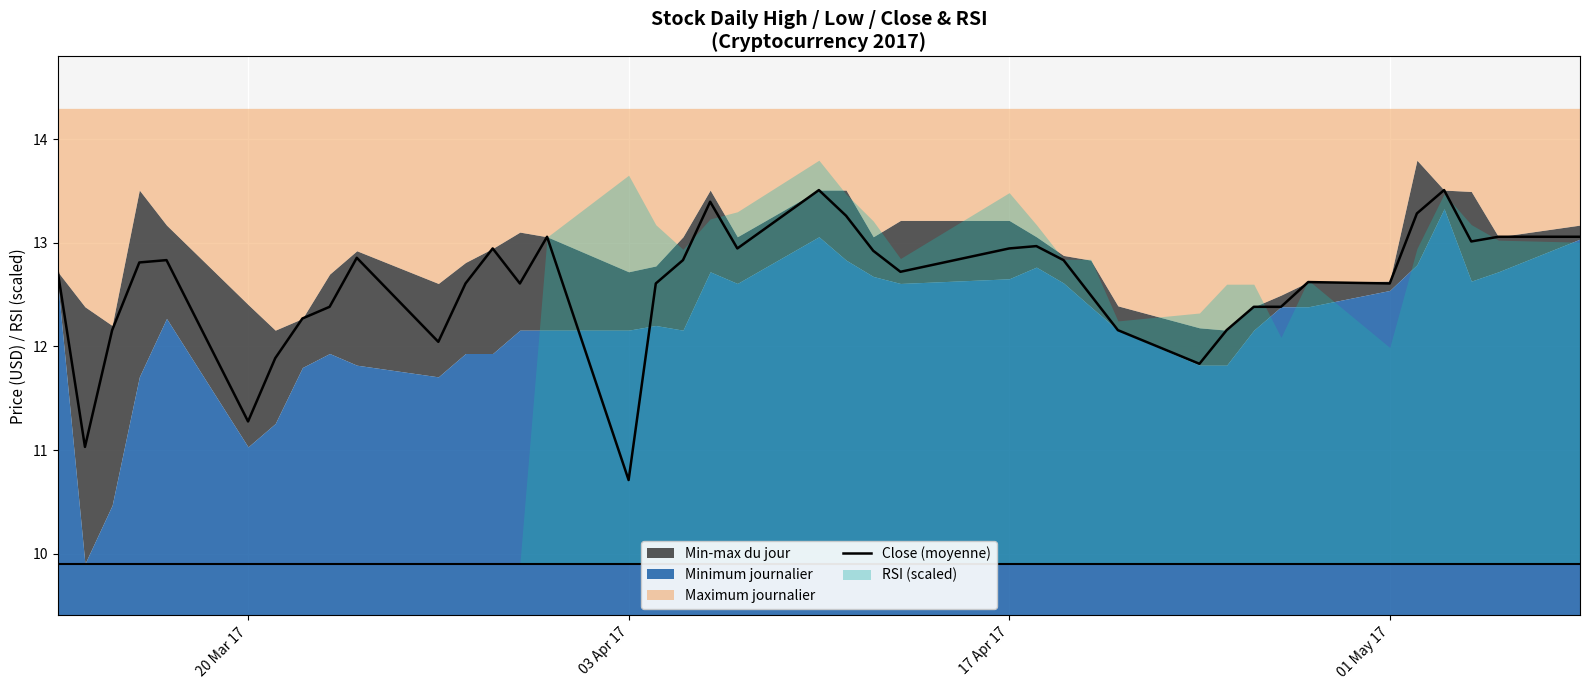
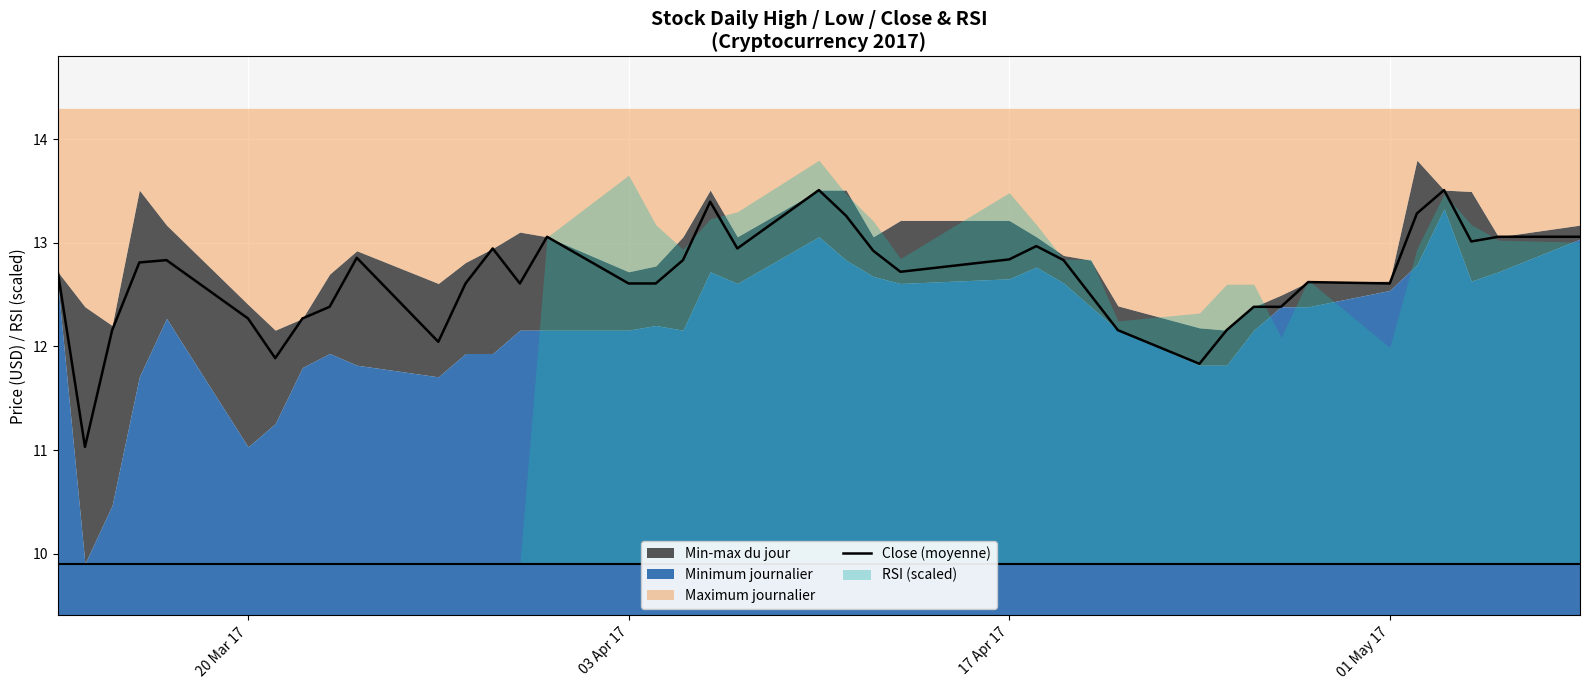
  {
    "Close (moyenne)": {
-     "20 Mar 17": 11.28,
-     "03 Apr 17": 10.71,
-     "17 Apr 17": 12.95
+     "20 Mar 17": 12.27,
+     "03 Apr 17": 12.61,
+     "17 Apr 17": 12.84
    },
    "Minimum journalier": {
      "20 Mar 17": 11.03,
      "03 Apr 17": 12.16,
      "17 Apr 17": 12.65,
      "01 May 17": 12.54
    },
    "Maximum journalier": {
      "20 Mar 17": 1.89,
      "03 Apr 17": 1.58,
      "17 Apr 17": 1.08,
      "01 May 17": 1.67
    },
    "RSI (scaled)": {
      "20 Mar 17": 0.00,
      "03 Apr 17": 13.65,
      "17 Apr 17": 13.48,
      "01 May 17": 11.99
    }
  }
